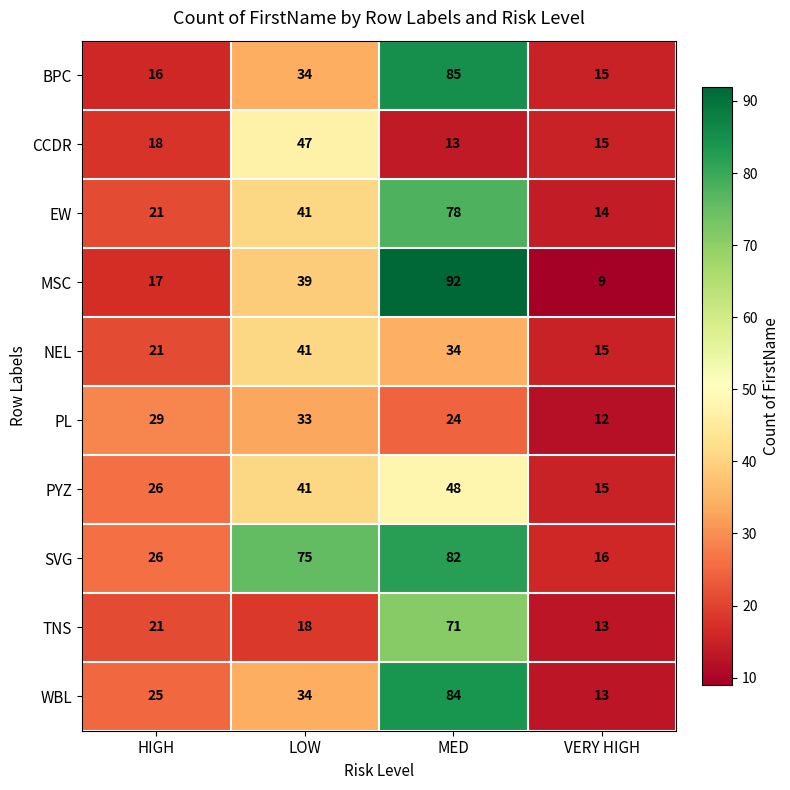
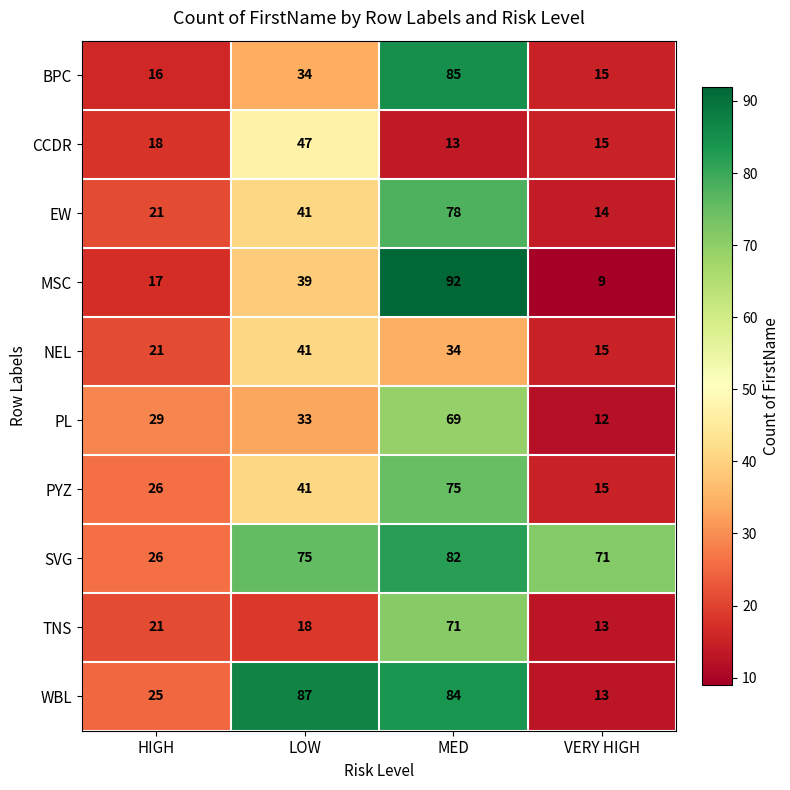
  {
    "BPC": {
      "HIGH": 16,
      "LOW": 34,
      "MED": 85,
      "VERY HIGH": 15
    },
    "CCDR": {
      "HIGH": 18,
      "LOW": 47,
      "MED": 13,
      "VERY HIGH": 15
    },
    "EW": {
      "HIGH": 21,
      "LOW": 41,
      "MED": 78,
      "VERY HIGH": 14
    },
    "MSC": {
      "HIGH": 17,
      "LOW": 39,
      "MED": 92,
      "VERY HIGH": 9
    },
    "NEL": {
      "HIGH": 21,
      "LOW": 41,
      "MED": 34,
      "VERY HIGH": 15
    },
    "PL": {
      "HIGH": 29,
      "LOW": 33,
-     "MED": 24,
+     "MED": 69,
      "VERY HIGH": 12
    },
    "PYZ": {
      "HIGH": 26,
      "LOW": 41,
-     "MED": 48,
+     "MED": 75,
      "VERY HIGH": 15
    },
    "SVG": {
      "HIGH": 26,
      "LOW": 75,
      "MED": 82,
-     "VERY HIGH": 16
+     "VERY HIGH": 71
    },
    "TNS": {
      "HIGH": 21,
      "LOW": 18,
      "MED": 71,
      "VERY HIGH": 13
    },
    "WBL": {
      "HIGH": 25,
-     "LOW": 34,
+     "LOW": 87,
      "MED": 84,
      "VERY HIGH": 13
    }
  }
